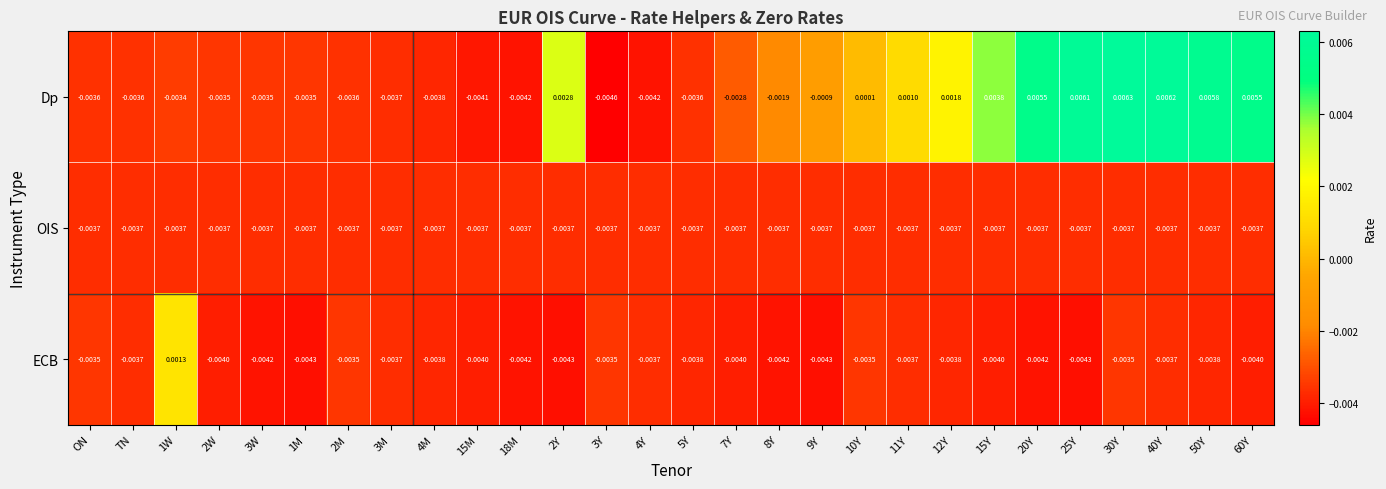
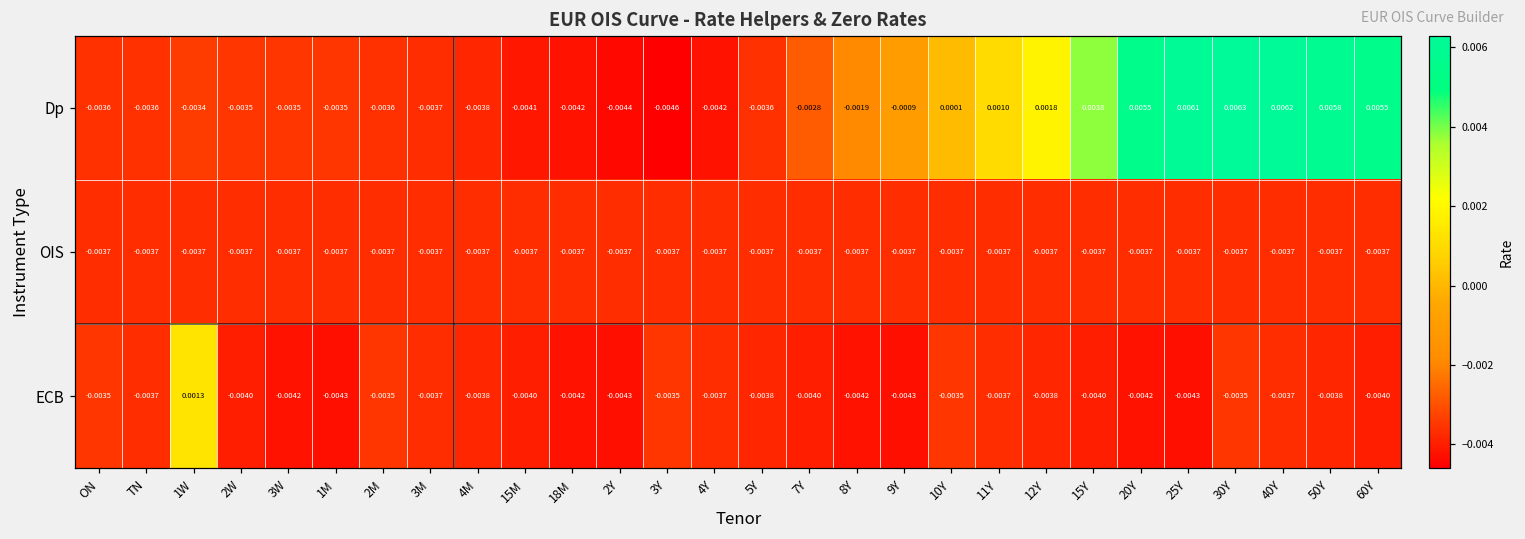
  {
    "Dp": {
      "ON": -0.0036,
      "TN": -0.0036,
      "1W": -0.0034,
      "2W": -0.0035,
      "3W": -0.0035,
      "1M": -0.0035,
      "2M": -0.0036,
      "3M": -0.0037,
      "4M": -0.0038,
      "15M": -0.0041,
      "18M": -0.0042,
-     "2Y": 0.0028,
+     "2Y": -0.0044,
      "3Y": -0.0046,
      "4Y": -0.0042,
      "5Y": -0.0036,
      "7Y": -0.0028,
      "8Y": -0.0019,
      "9Y": -0.0009,
      "10Y": 0.0001,
      "11Y": 0.0010,
      "12Y": 0.0018,
      "15Y": 0.0038,
      "20Y": 0.0055,
      "25Y": 0.0061,
      "30Y": 0.0063,
      "40Y": 0.0062,
      "50Y": 0.0058,
      "60Y": 0.0055
    },
    "OIS": {
      "ON": -0.0037,
      "TN": -0.0037,
      "1W": -0.0037,
      "2W": -0.0037,
      "3W": -0.0037,
      "1M": -0.0037,
      "2M": -0.0037,
      "3M": -0.0037,
      "4M": -0.0037,
      "15M": -0.0037,
      "18M": -0.0037,
      "2Y": -0.0037,
      "3Y": -0.0037,
      "4Y": -0.0037,
      "5Y": -0.0037,
      "7Y": -0.0037,
      "8Y": -0.0037,
      "9Y": -0.0037,
      "10Y": -0.0037,
      "11Y": -0.0037,
      "12Y": -0.0037,
      "15Y": -0.0037,
      "20Y": -0.0037,
      "25Y": -0.0037,
      "30Y": -0.0037,
      "40Y": -0.0037,
      "50Y": -0.0037,
      "60Y": -0.0037
    },
    "ECB": {
      "ON": -0.0035,
      "TN": -0.0037,
      "1W": 0.0013,
      "2W": -0.0040,
      "3W": -0.0042,
      "1M": -0.0043,
      "2M": -0.0035,
      "3M": -0.0037,
      "4M": -0.0038,
      "15M": -0.0040,
      "18M": -0.0042,
      "2Y": -0.0043,
      "3Y": -0.0035,
      "4Y": -0.0037,
      "5Y": -0.0038,
      "7Y": -0.0040,
      "8Y": -0.0042,
      "9Y": -0.0043,
      "10Y": -0.0035,
      "11Y": -0.0037,
      "12Y": -0.0038,
      "15Y": -0.0040,
      "20Y": -0.0042,
      "25Y": -0.0043,
      "30Y": -0.0035,
      "40Y": -0.0037,
      "50Y": -0.0038,
      "60Y": -0.0040
    }
  }
